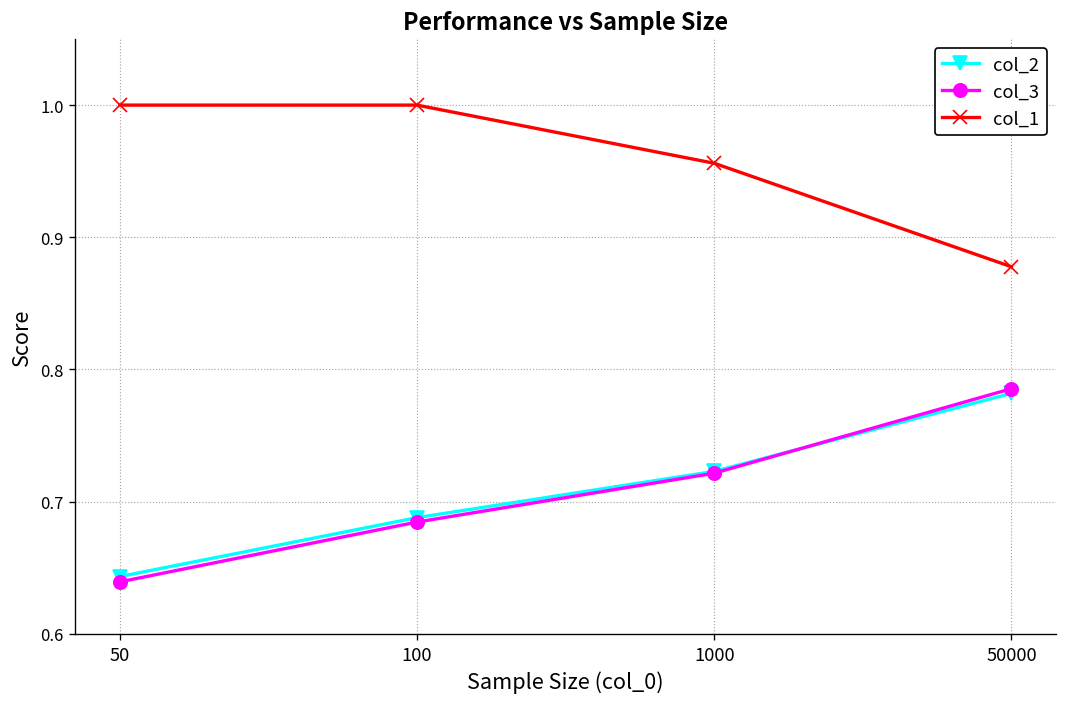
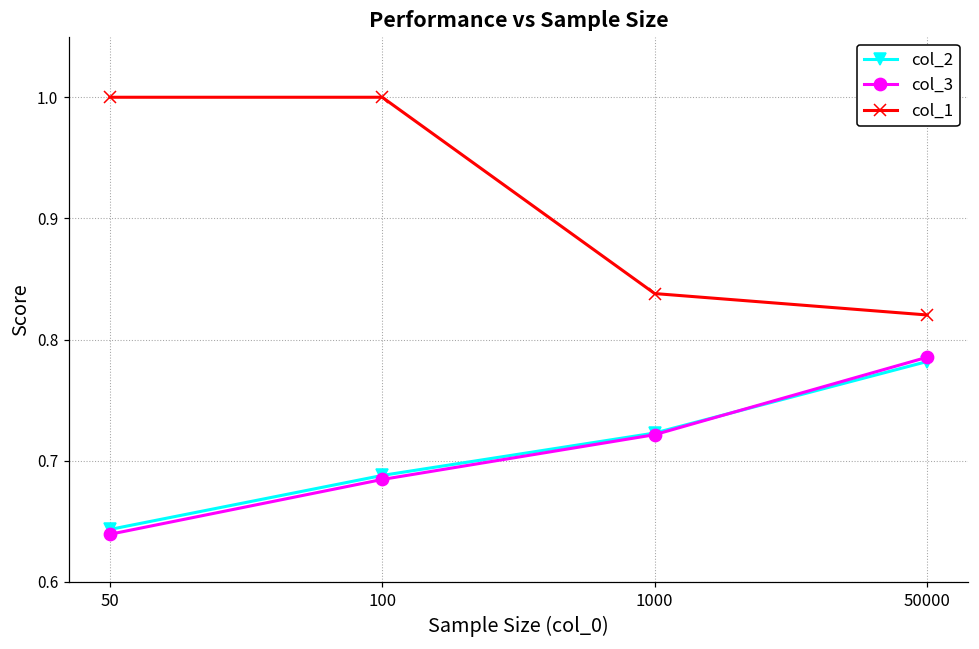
  {
    "col_2": {
      "50": 0.643,
      "100": 0.688,
      "50000": 0.782
    },
    "col_3": {
      "50": 0.639,
      "100": 0.685,
      "50000": 0.785
    },
    "col_1": {
      "50": 1.000,
      "100": 1.000,
-     "1000": 0.956,
-     "50000": 0.878
+     "1000": 0.838,
+     "50000": 0.820
    }
  }
